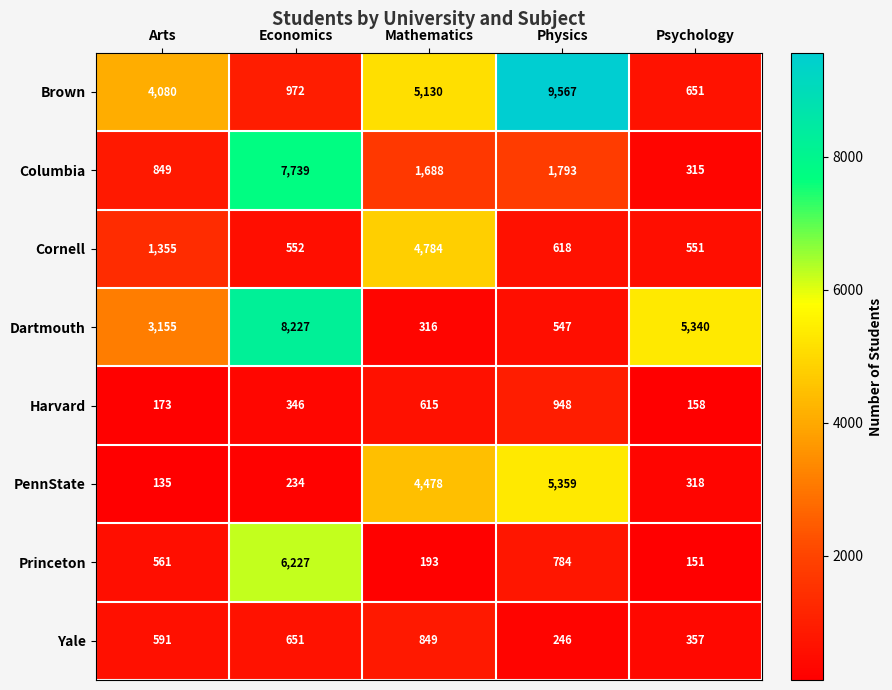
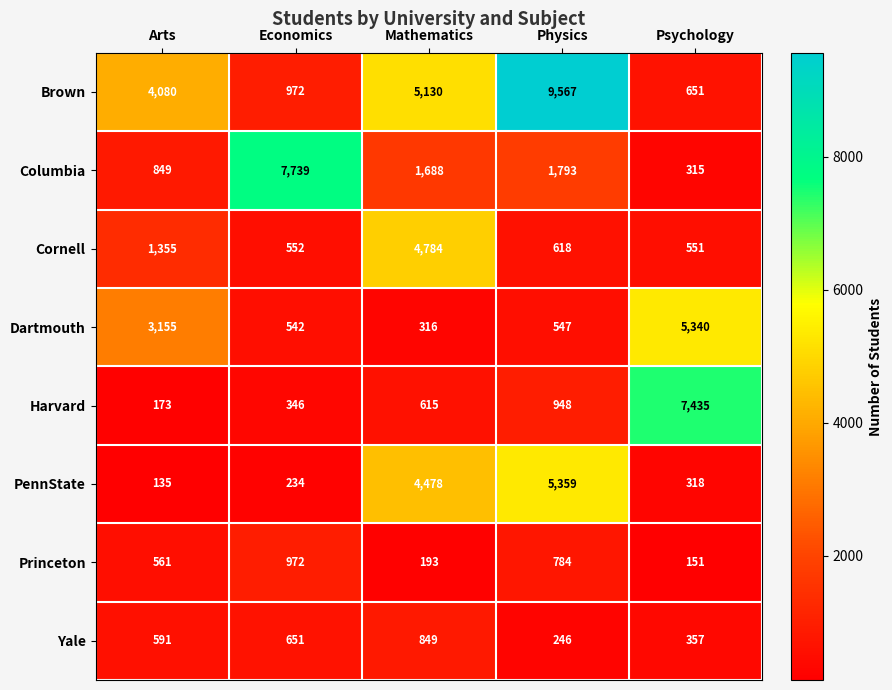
  {
    "Brown": {
      "Arts": "4,080",
      "Economics": "972",
      "Mathematics": "5,130",
      "Physics": "9,567",
      "Psychology": "651"
    },
    "Columbia": {
      "Arts": "849",
      "Economics": "7,739",
      "Mathematics": "1,688",
      "Physics": "1,793",
      "Psychology": "315"
    },
    "Cornell": {
      "Arts": "1,355",
      "Economics": "552",
      "Mathematics": "4,784",
      "Physics": "618",
      "Psychology": "551"
    },
    "Dartmouth": {
      "Arts": "3,155",
-     "Economics": "8,227",
+     "Economics": "542",
      "Mathematics": "316",
      "Physics": "547",
      "Psychology": "5,340"
    },
    "Harvard": {
      "Arts": "173",
      "Economics": "346",
      "Mathematics": "615",
      "Physics": "948",
-     "Psychology": "158"
+     "Psychology": "7,435"
    },
    "PennState": {
      "Arts": "135",
      "Economics": "234",
      "Mathematics": "4,478",
      "Physics": "5,359",
      "Psychology": "318"
    },
    "Princeton": {
      "Arts": "561",
-     "Economics": "6,227",
+     "Economics": "972",
      "Mathematics": "193",
      "Physics": "784",
      "Psychology": "151"
    },
    "Yale": {
      "Arts": "591",
      "Economics": "651",
      "Mathematics": "849",
      "Physics": "246",
      "Psychology": "357"
    }
  }
